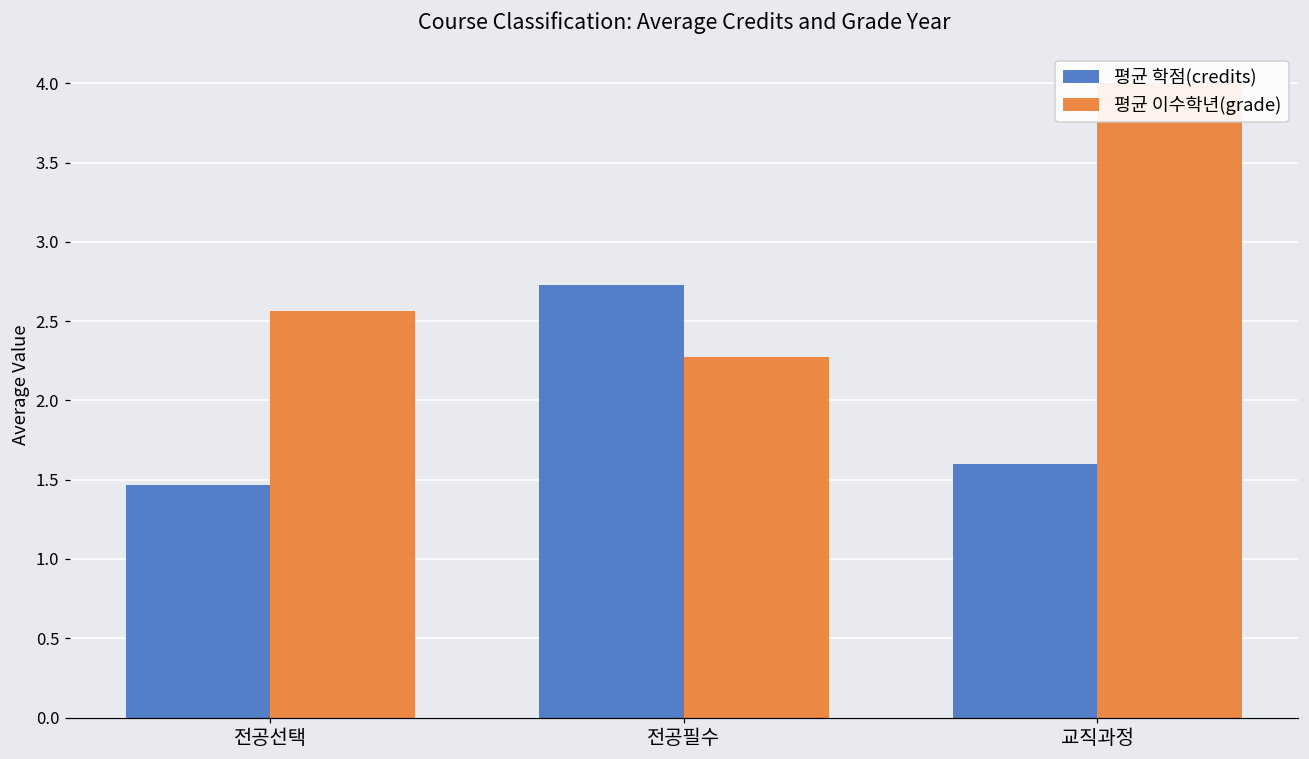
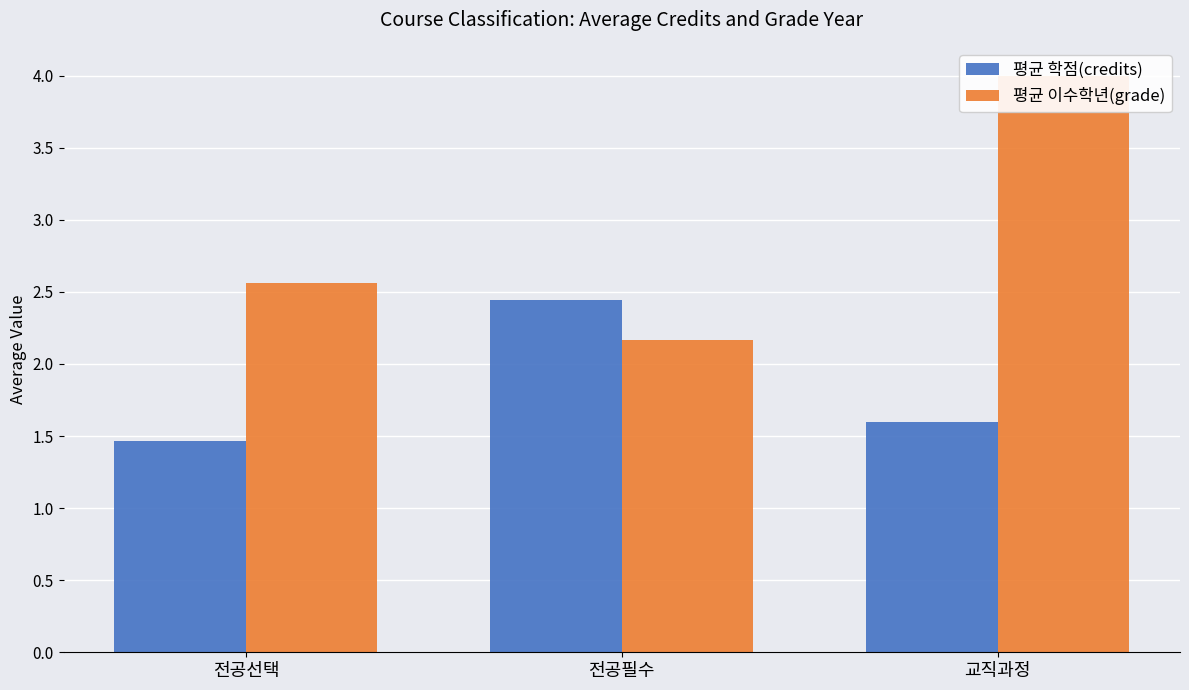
  {
    "평균 학점(credits)": {
      "전공선택": 1.46,
-     "전공필수": 2.73,
+     "전공필수": 2.45,
      "교직과정": 1.60
    },
    "평균 이수학년(grade)": {
      "전공선택": 2.56,
-     "전공필수": 2.27
+     "전공필수": 2.16
    }
  }
